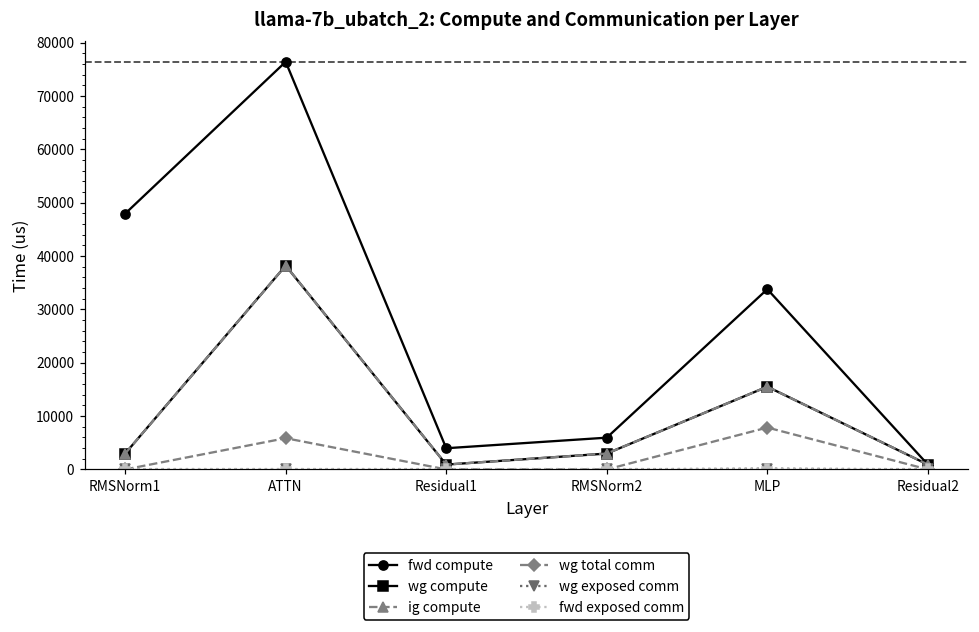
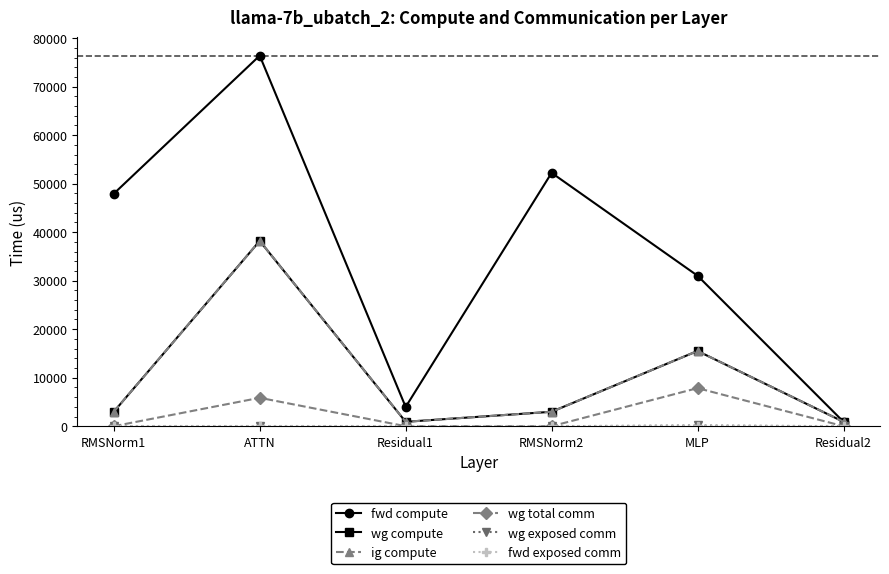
  {
    "fwd compute": {
      "RMSNorm1": 48000,
      "ATTN": 76000,
      "Residual1": 4000,
-     "RMSNorm2": 6000,
-     "MLP": 34000
+     "RMSNorm2": 52000,
+     "MLP": 31000
    }
  }
